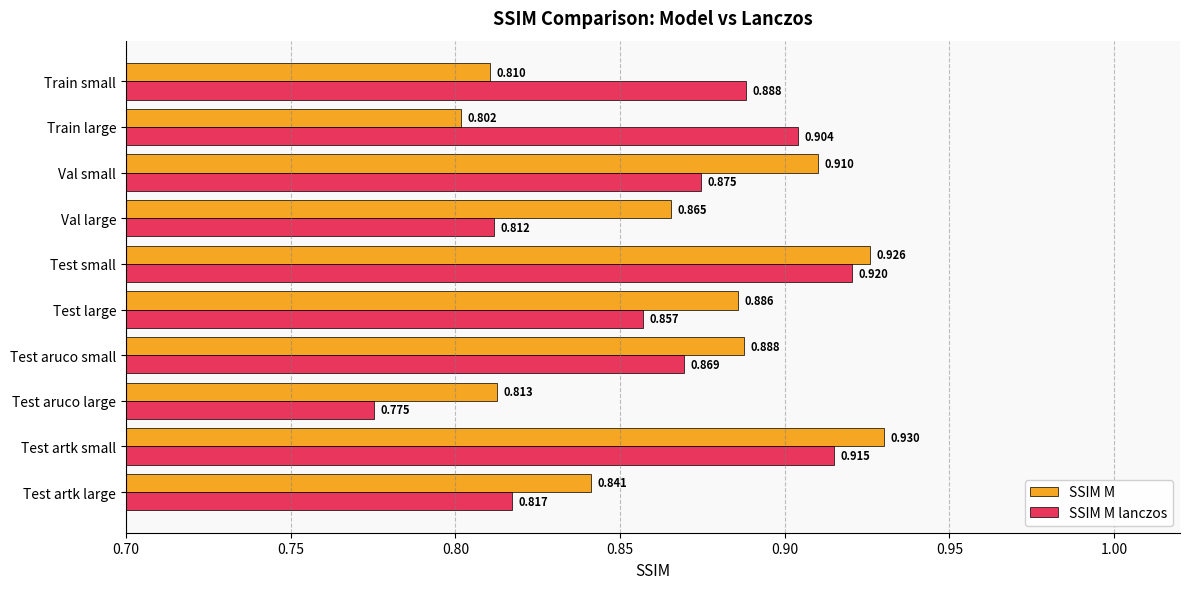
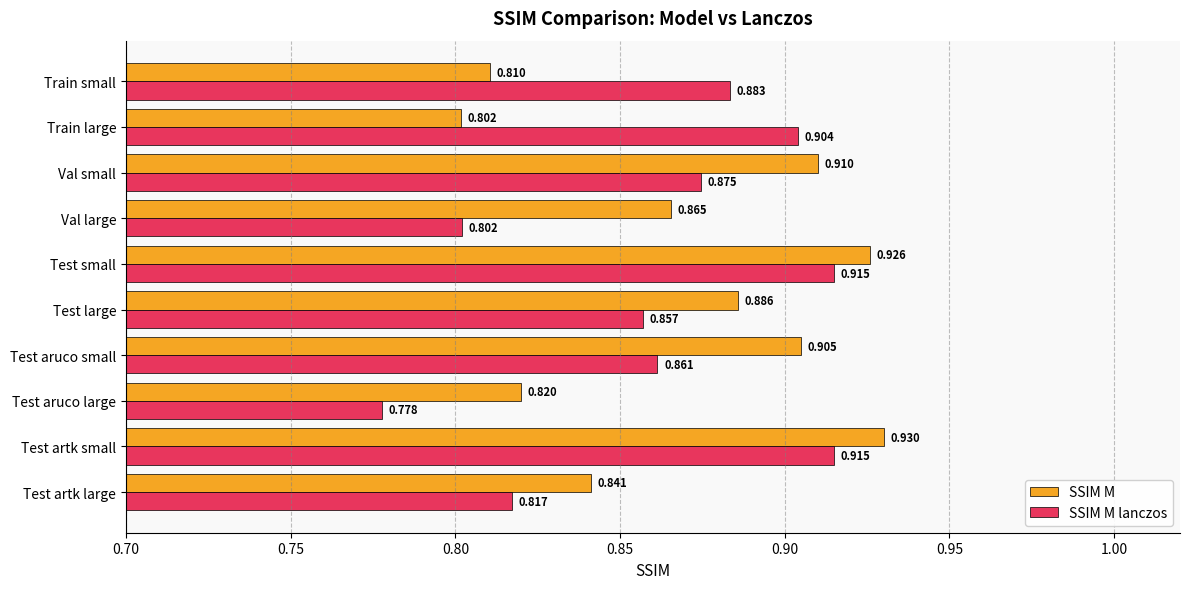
  {
    "SSIM M": {
      "Train small": 0.810,
      "Train large": 0.802,
      "Val small": 0.910,
      "Val large": 0.865,
      "Test small": 0.926,
      "Test large": 0.886,
-     "Test aruco small": 0.888,
-     "Test aruco large": 0.813,
+     "Test aruco small": 0.905,
+     "Test aruco large": 0.820,
      "Test artk small": 0.930,
      "Test artk large": 0.841
    },
    "SSIM M lanczos": {
-     "Train small": 0.888,
+     "Train small": 0.883,
      "Train large": 0.904,
      "Val small": 0.875,
-     "Val large": 0.812,
-     "Test small": 0.920,
+     "Val large": 0.802,
+     "Test small": 0.915,
      "Test large": 0.857,
-     "Test aruco small": 0.869,
-     "Test aruco large": 0.775,
+     "Test aruco small": 0.861,
+     "Test aruco large": 0.778,
      "Test artk small": 0.915,
      "Test artk large": 0.817
    }
  }
